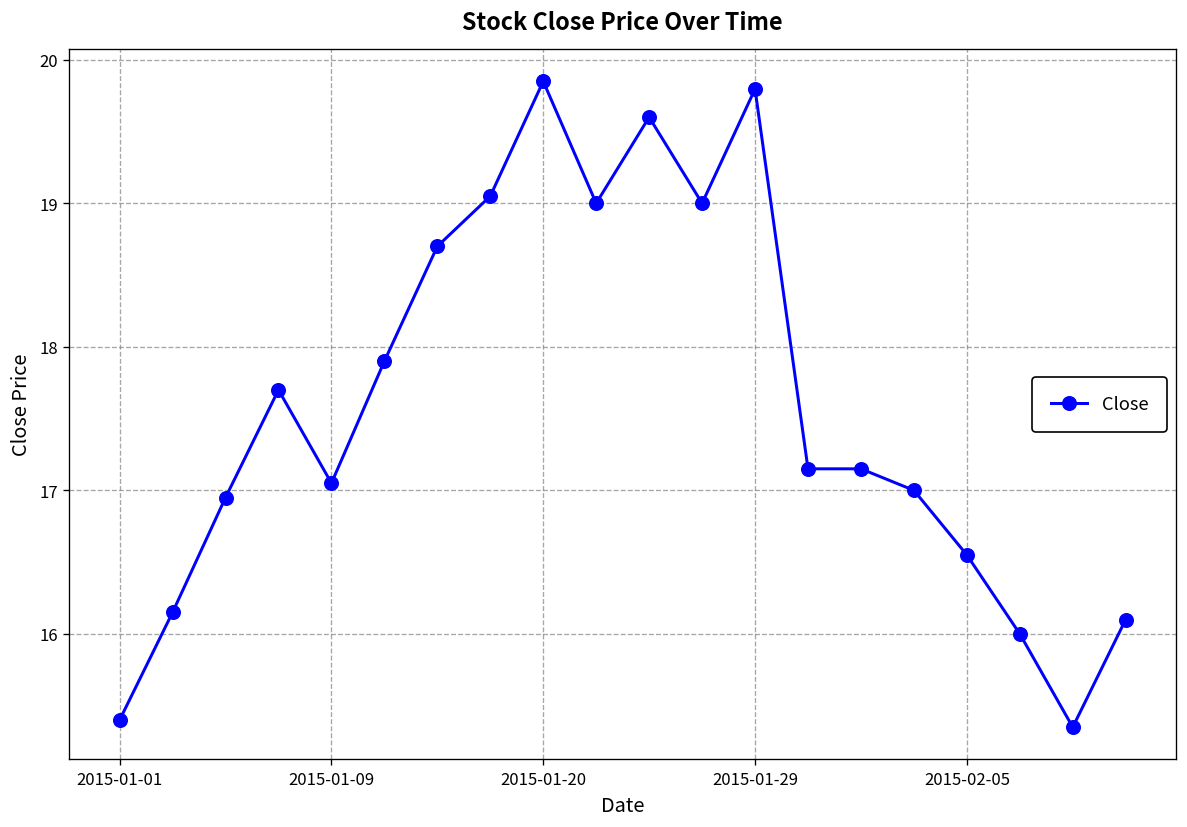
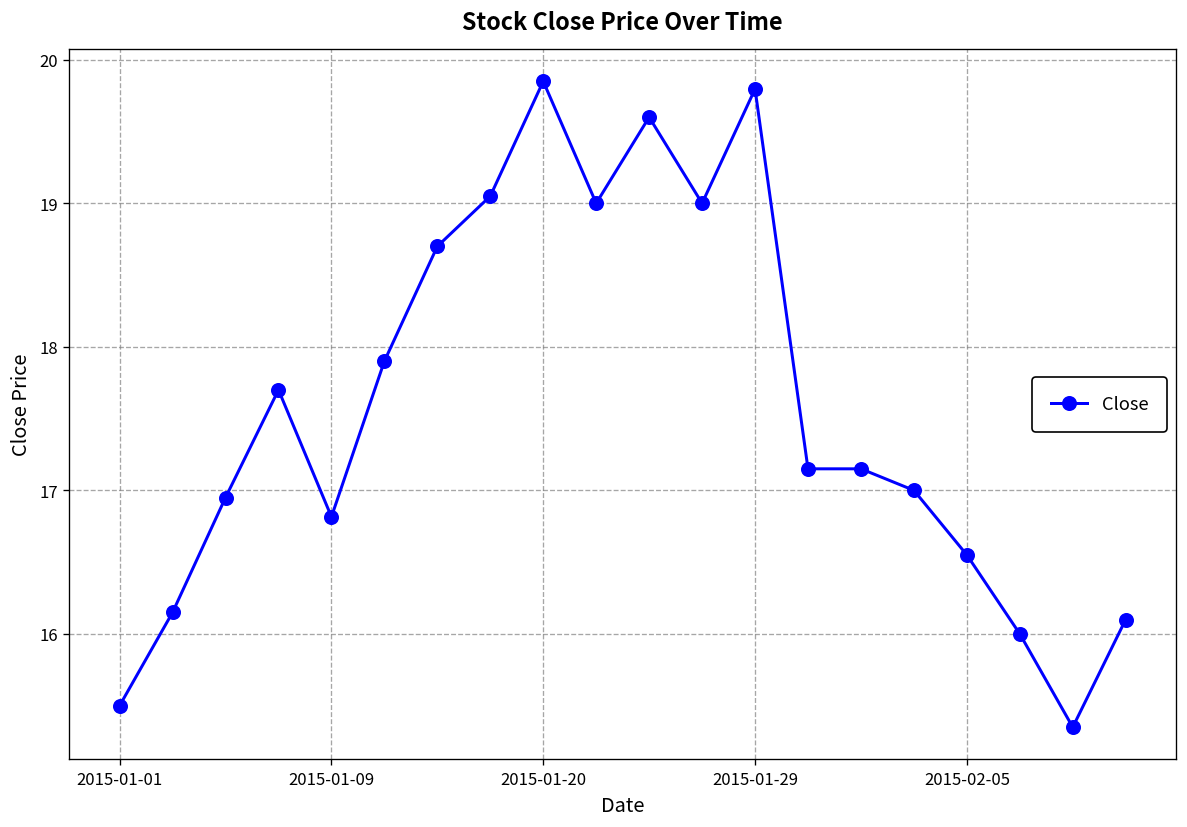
  {
-   "2015-01-01": 15.4,
-   "2015-01-09": 17.05,
+   "2015-01-01": 15.5,
+   "2015-01-09": 16.82,
    "2015-01-20": 19.85,
    "2015-01-29": 19.80,
    "2015-02-05": 16.55
  }
